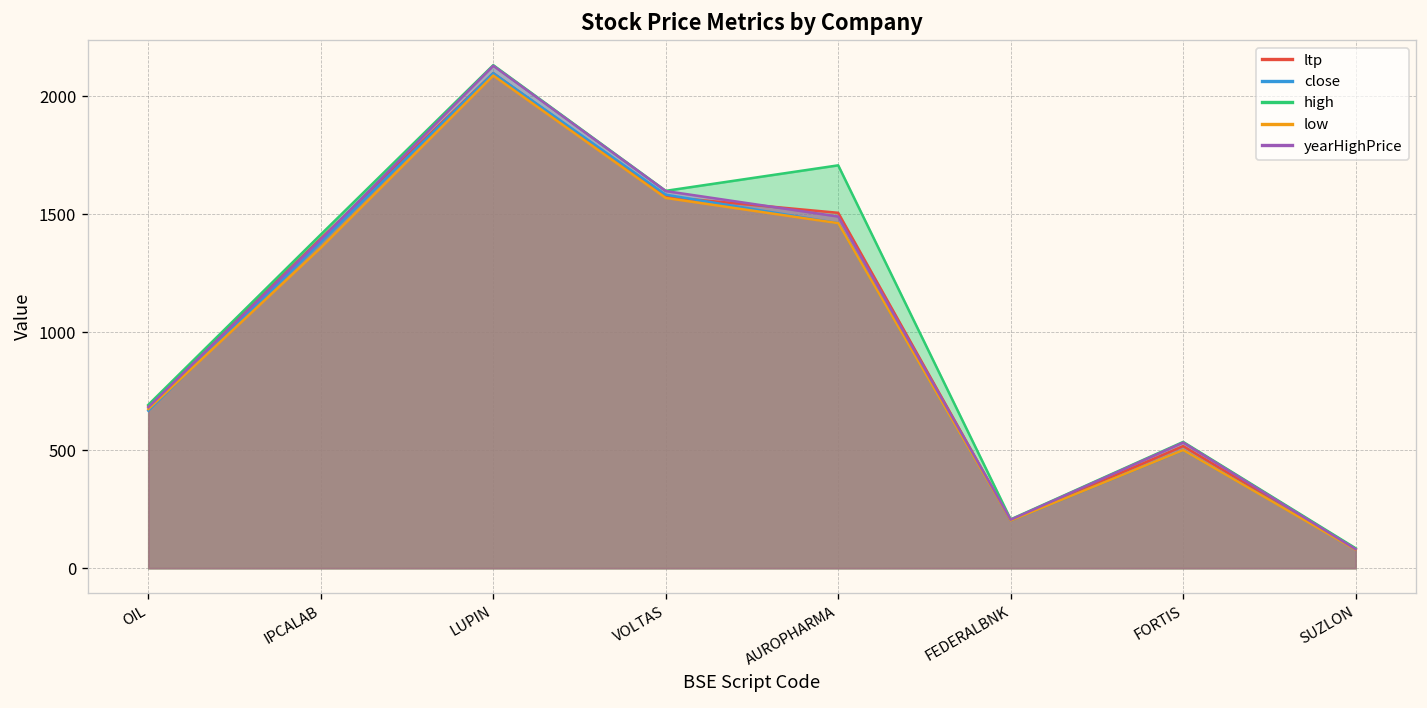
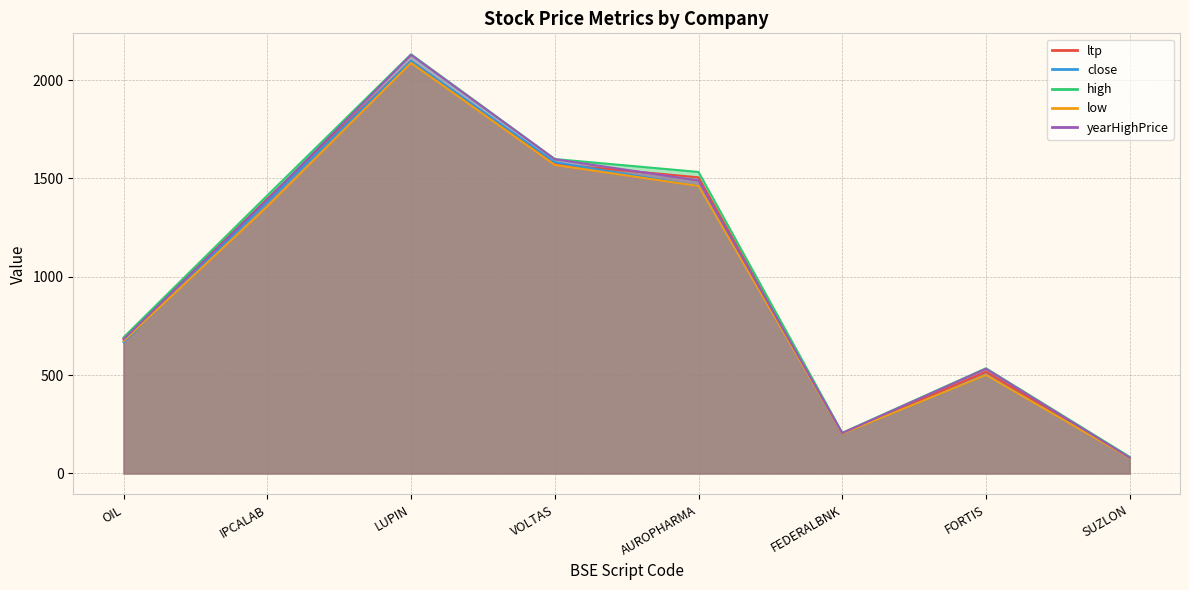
  {
    "high": {
      "IPCALAB": 1410,
-     "AUROPHARMA": 1710
+     "AUROPHARMA": 1530
    },
    "yearHighPrice": {
      "AUROPHARMA": 1490
    }
  }
